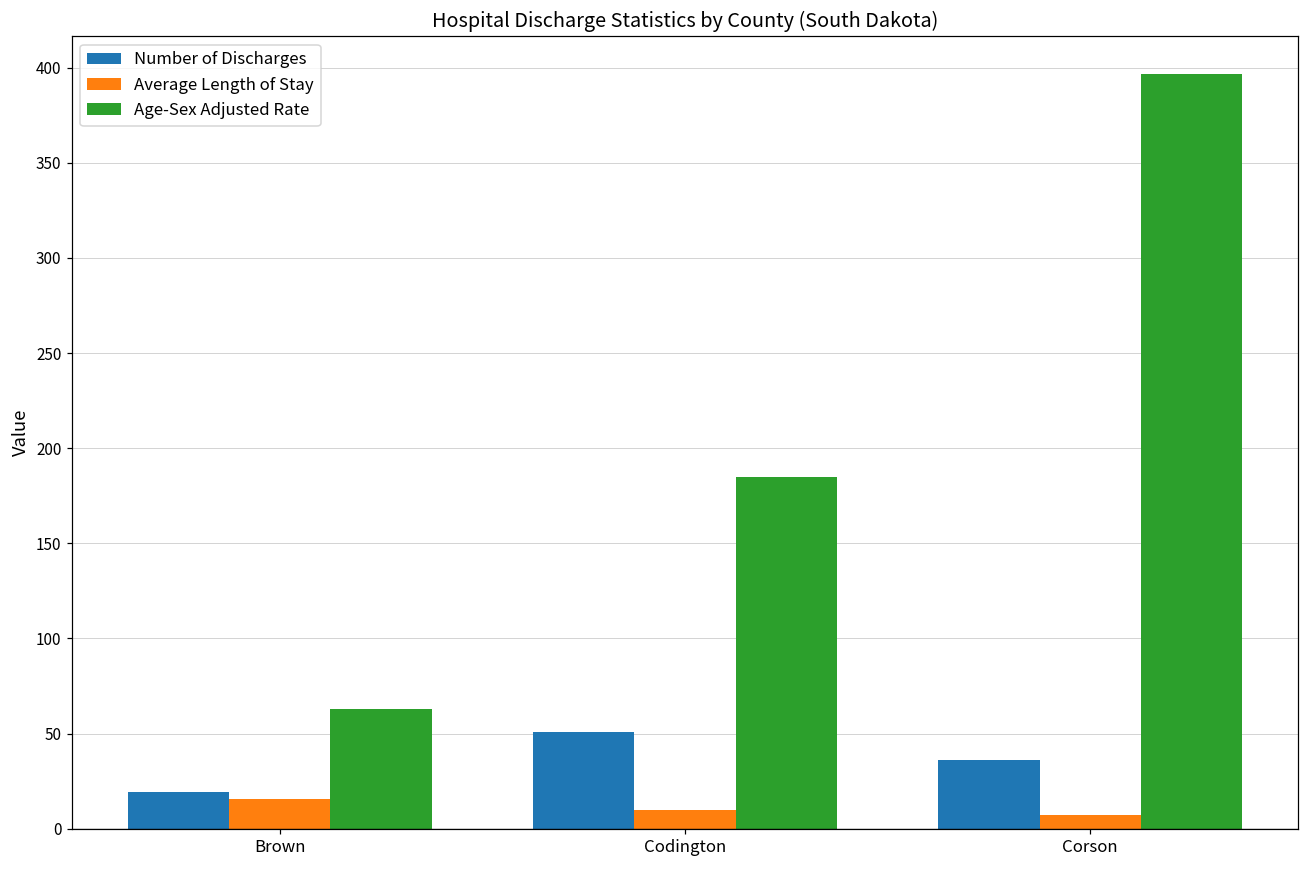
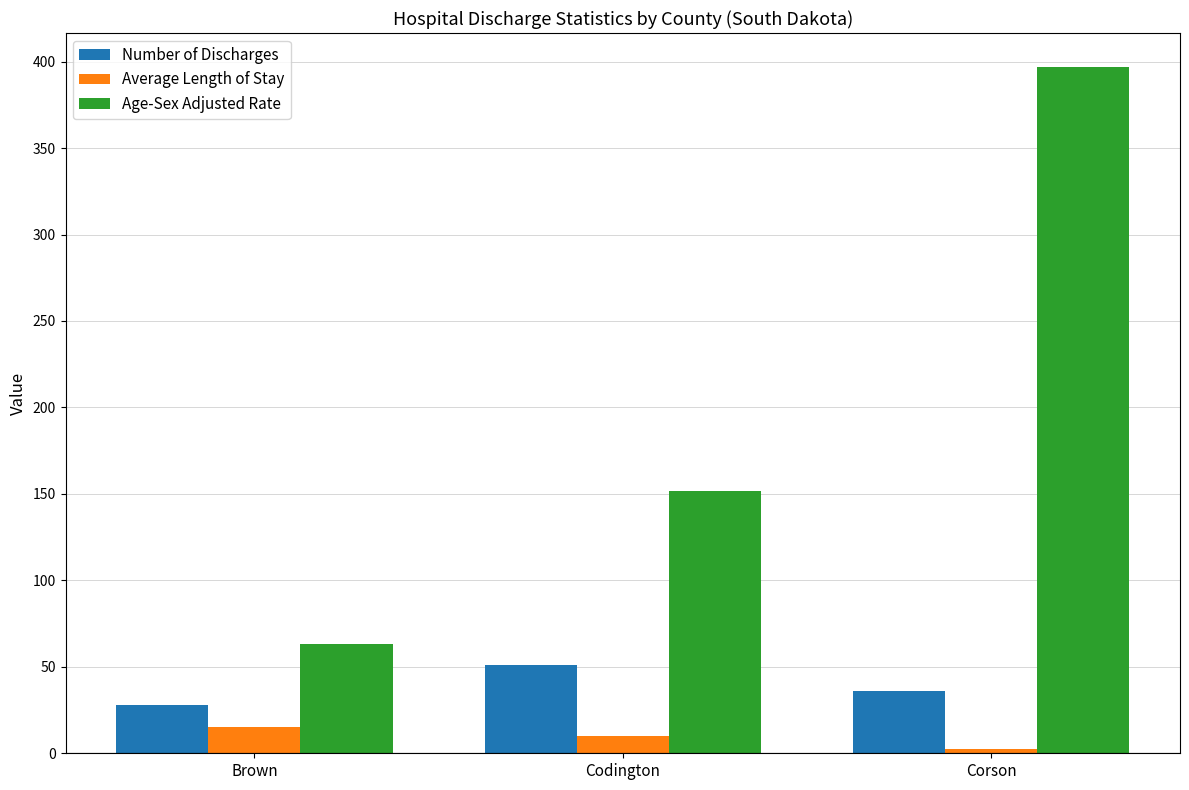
  {
    "Number of Discharges": {
-     "Brown": 19,
+     "Brown": 28,
      "Codington": 51,
      "Corson": 36
    },
    "Average Length of Stay": {
      "Brown": 15,
      "Codington": 10,
-     "Corson": 7
+     "Corson": 2
    },
    "Age-Sex Adjusted Rate": {
      "Brown": 63,
-     "Codington": 185,
+     "Codington": 152,
      "Corson": 397
    }
  }
